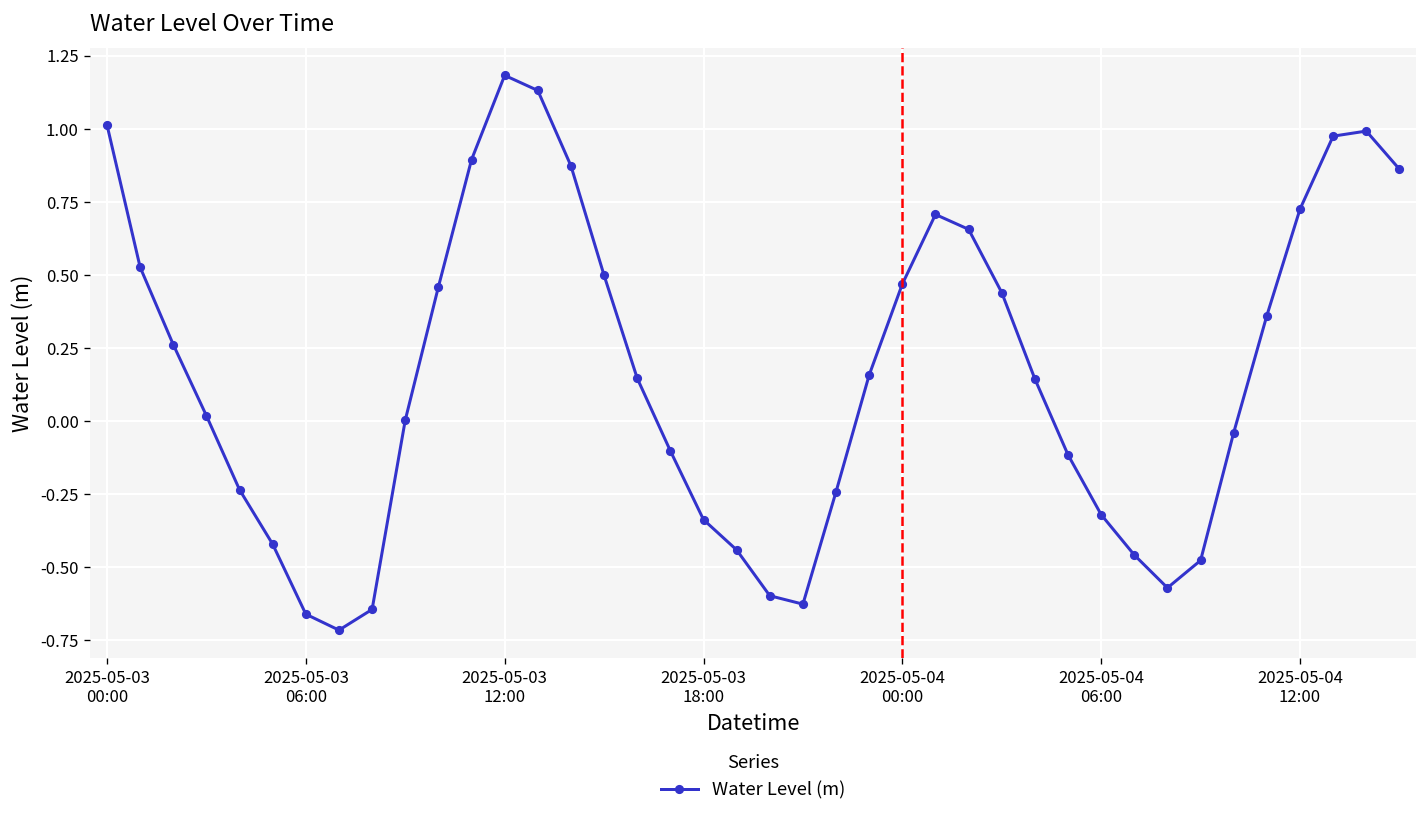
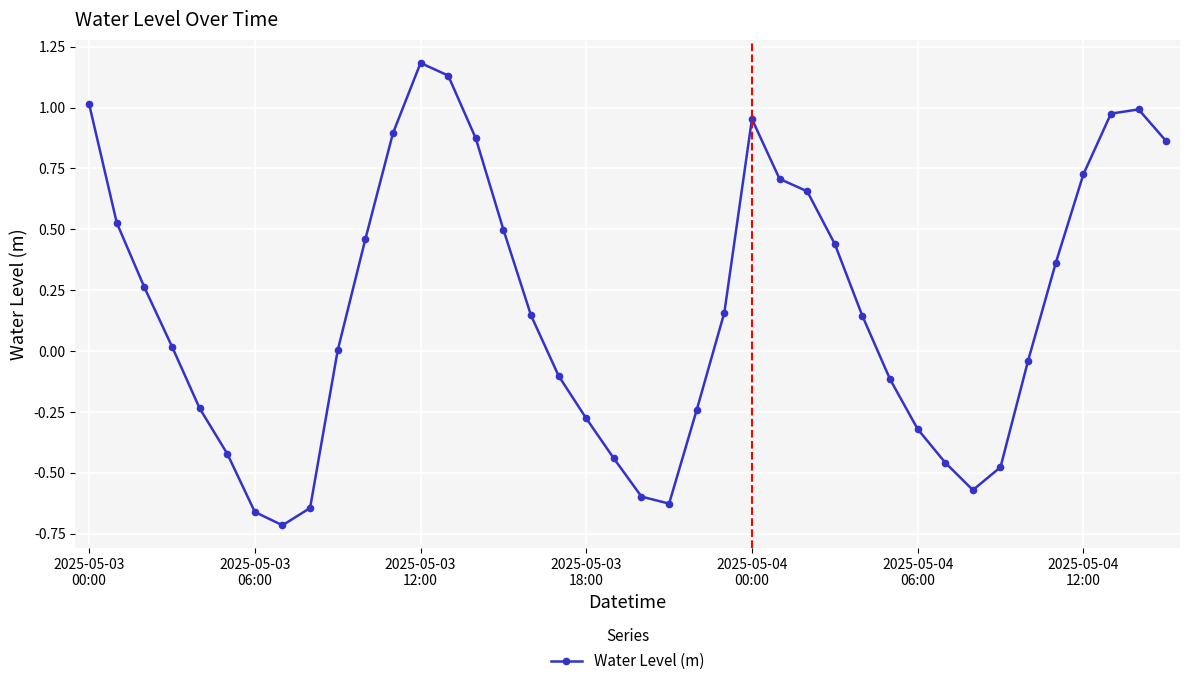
  {
    "2025-05-03 00:00": 1.01,
    "2025-05-03 06:00": -0.66,
    "2025-05-03 12:00": 1.18,
-   "2025-05-03 18:00": -0.34,
-   "2025-05-04 00:00": 0.47,
+   "2025-05-03 18:00": -0.28,
+   "2025-05-04 00:00": 0.95,
    "2025-05-04 06:00": -0.32,
    "2025-05-04 12:00": 0.73
  }
